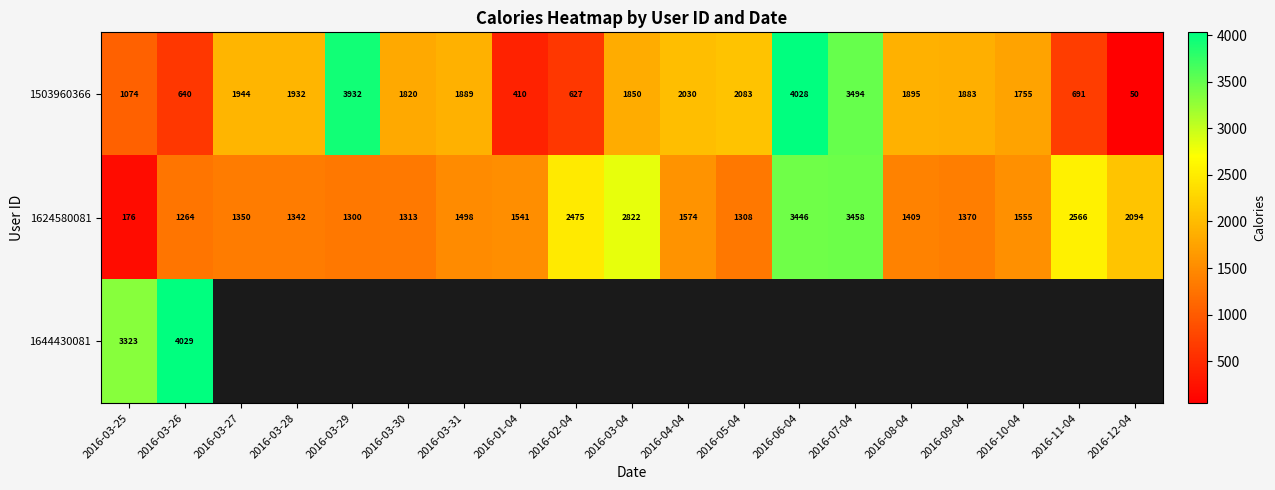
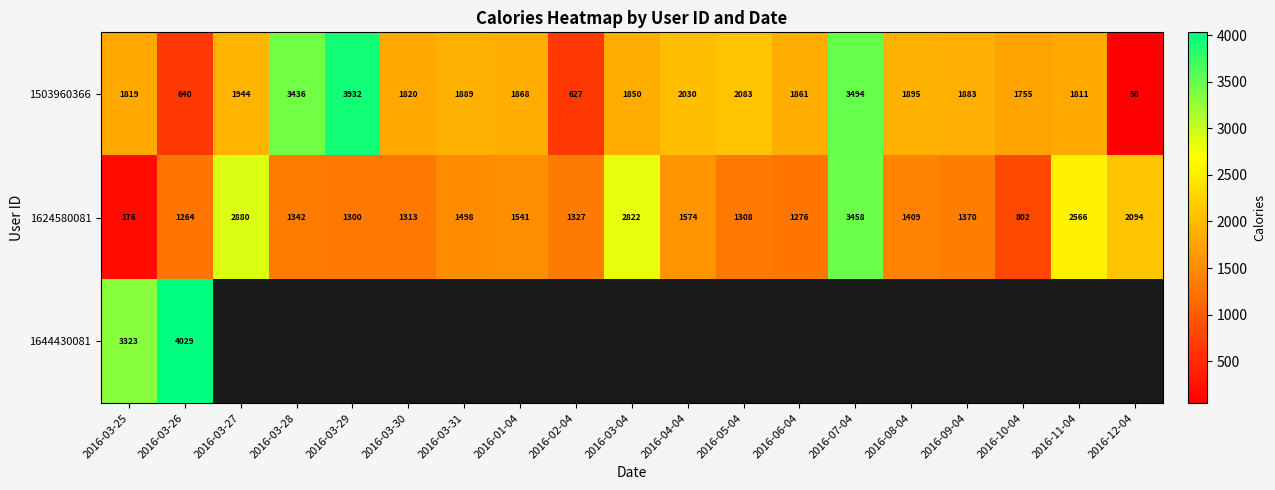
  {
    "1503960366": {
-     "2016-03-25": 1074,
+     "2016-03-25": 1819,
      "2016-03-26": 640,
      "2016-03-27": 1944,
-     "2016-03-28": 1932,
+     "2016-03-28": 3436,
      "2016-03-29": 3932,
      "2016-03-30": 1820,
      "2016-03-31": 1889,
-     "2016-01-04": 410,
+     "2016-01-04": 1868,
      "2016-02-04": 627,
      "2016-03-04": 1850,
      "2016-04-04": 2030,
      "2016-05-04": 2083,
-     "2016-06-04": 4028,
+     "2016-06-04": 1861,
      "2016-07-04": 3494,
      "2016-08-04": 1895,
      "2016-09-04": 1883,
      "2016-10-04": 1755,
-     "2016-11-04": 691,
+     "2016-11-04": 1811,
      "2016-12-04": 50
    },
    "1624580081": {
      "2016-03-25": 176,
      "2016-03-26": 1264,
-     "2016-03-27": 1350,
+     "2016-03-27": 2880,
      "2016-03-28": 1342,
      "2016-03-29": 1300,
      "2016-03-30": 1313,
      "2016-03-31": 1498,
      "2016-01-04": 1541,
-     "2016-02-04": 2475,
+     "2016-02-04": 1327,
      "2016-03-04": 2822,
      "2016-04-04": 1574,
      "2016-05-04": 1308,
-     "2016-06-04": 3446,
+     "2016-06-04": 1276,
      "2016-07-04": 3458,
      "2016-08-04": 1409,
      "2016-09-04": 1370,
-     "2016-10-04": 1555,
+     "2016-10-04": 802,
      "2016-11-04": 2566,
      "2016-12-04": 2094
    },
    "1644430081": {
      "2016-03-25": 3323,
      "2016-03-26": 4029
    }
  }
